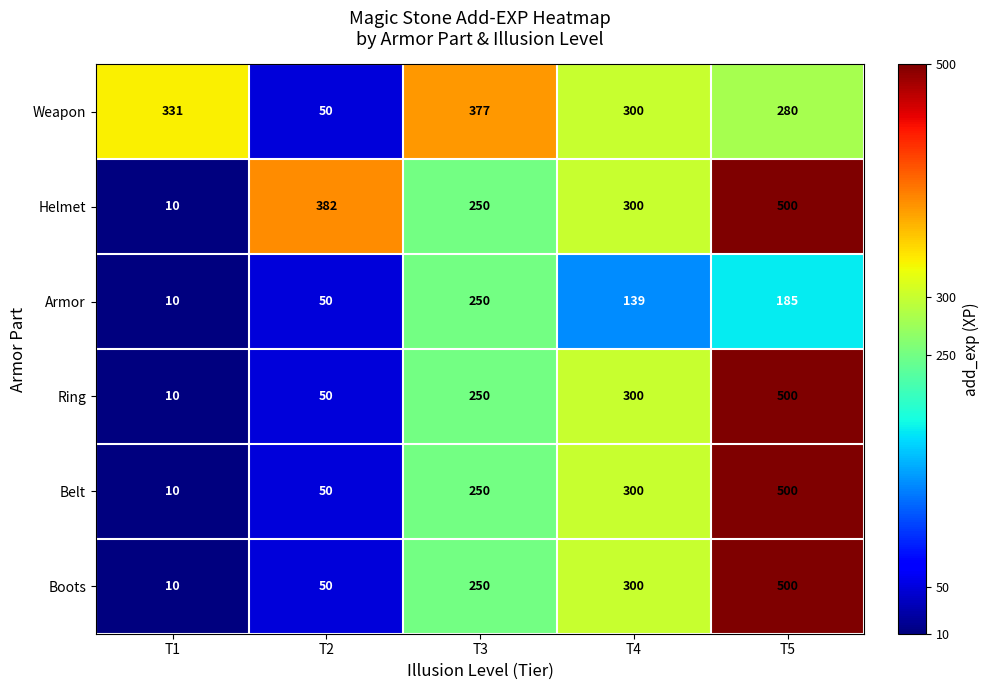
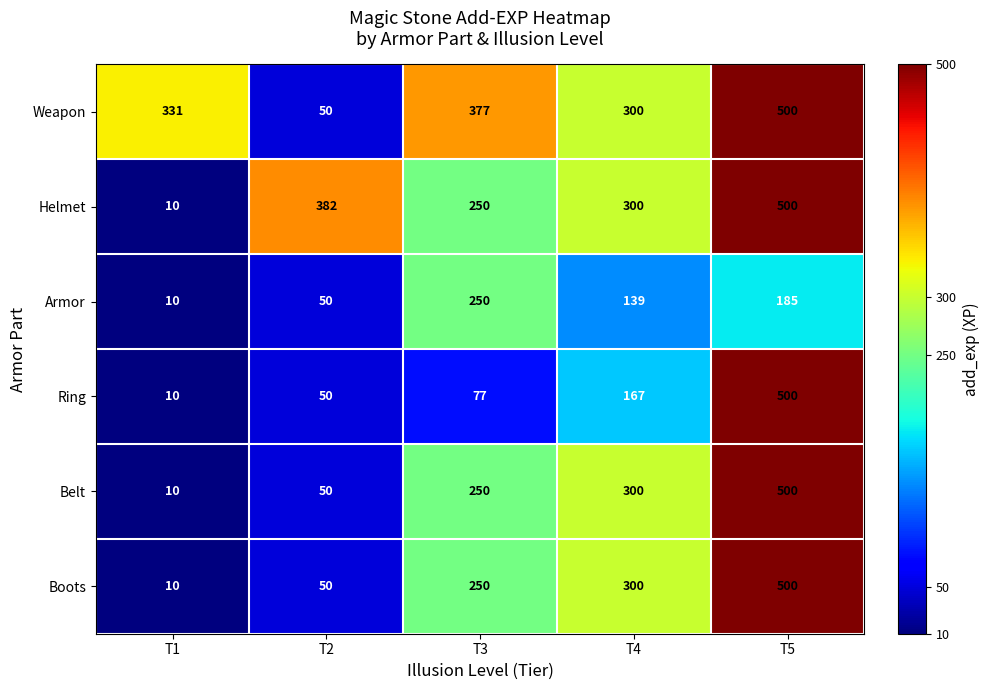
  {
    "Weapon": {
      "T1": 331,
      "T2": 50,
      "T3": 377,
      "T4": 300,
-     "T5": 280
+     "T5": 500
    },
    "Helmet": {
      "T1": 10,
      "T2": 382,
      "T3": 250,
      "T4": 300,
      "T5": 500
    },
    "Armor": {
      "T1": 10,
      "T2": 50,
      "T3": 250,
      "T4": 139,
      "T5": 185
    },
    "Ring": {
      "T1": 10,
      "T2": 50,
-     "T3": 250,
-     "T4": 300,
+     "T3": 77,
+     "T4": 167,
      "T5": 500
    },
    "Belt": {
      "T1": 10,
      "T2": 50,
      "T3": 250,
      "T4": 300,
      "T5": 500
    },
    "Boots": {
      "T1": 10,
      "T2": 50,
      "T3": 250,
      "T4": 300,
      "T5": 500
    }
  }
